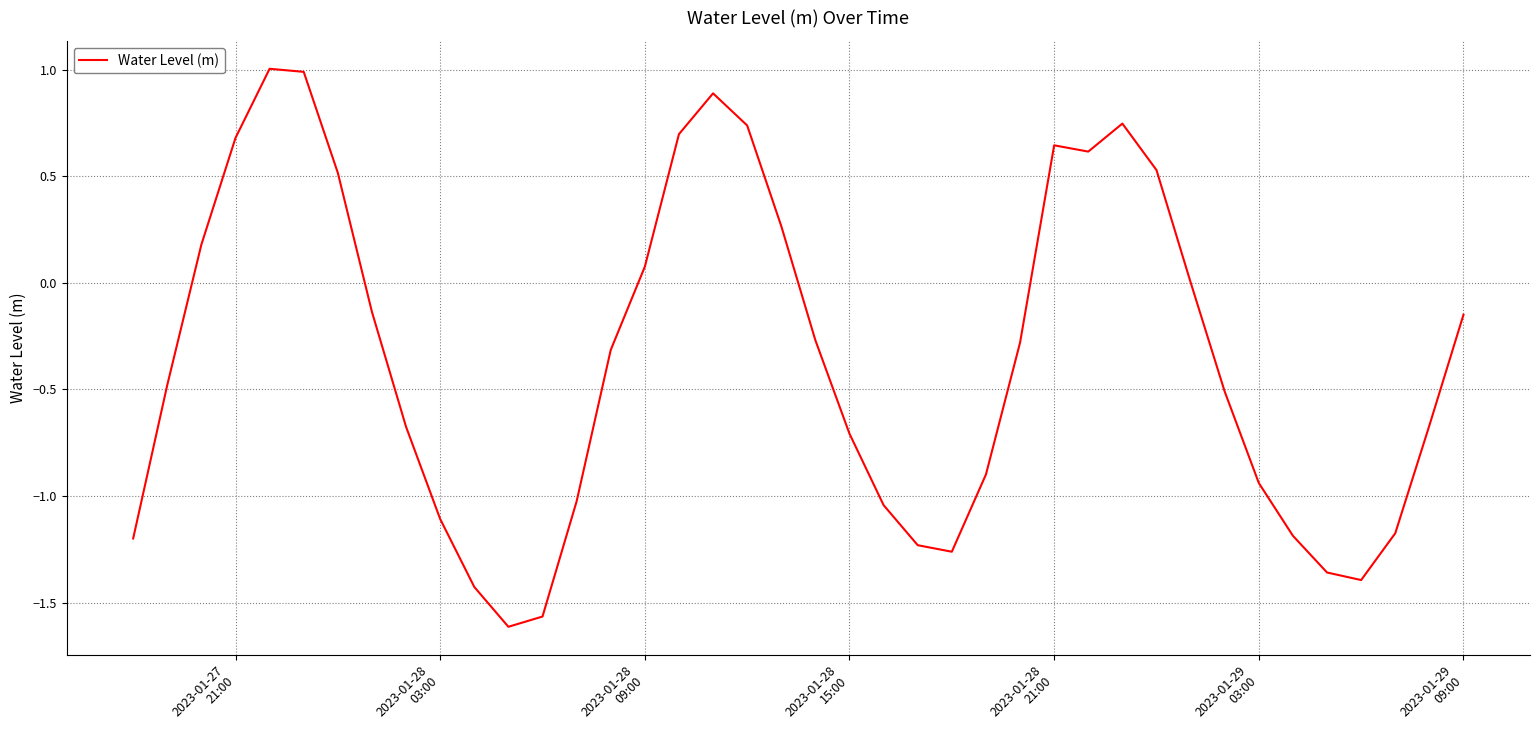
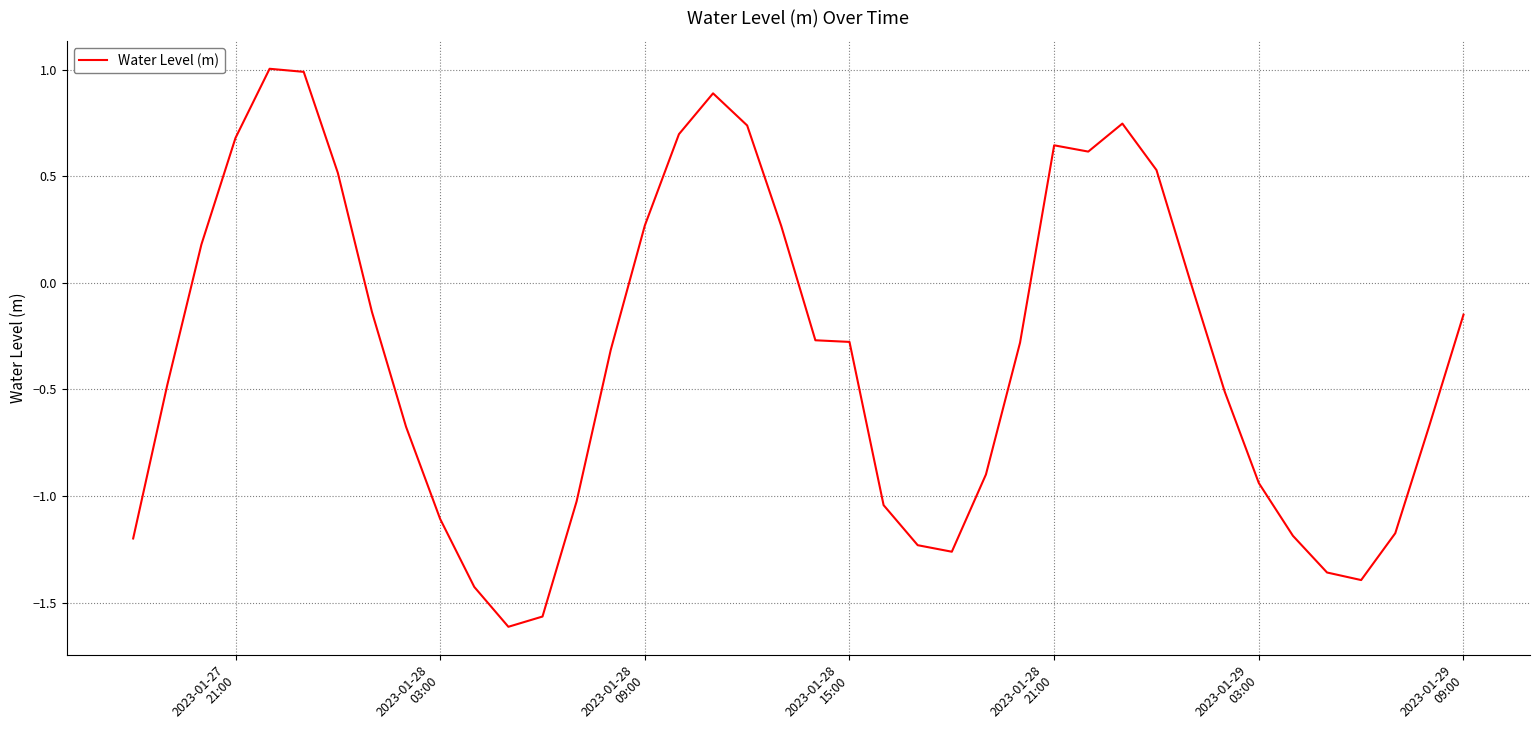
  {
    "2023-01-27 21:00": 0.68,
    "2023-01-28 03:00": -1.11,
-   "2023-01-28 09:00": 0.08,
-   "2023-01-28 15:00": -0.71,
+   "2023-01-28 09:00": 0.27,
+   "2023-01-28 15:00": -0.28,
    "2023-01-28 21:00": 0.65,
    "2023-01-29 03:00": -0.94,
    "2023-01-29 09:00": -0.15
  }
